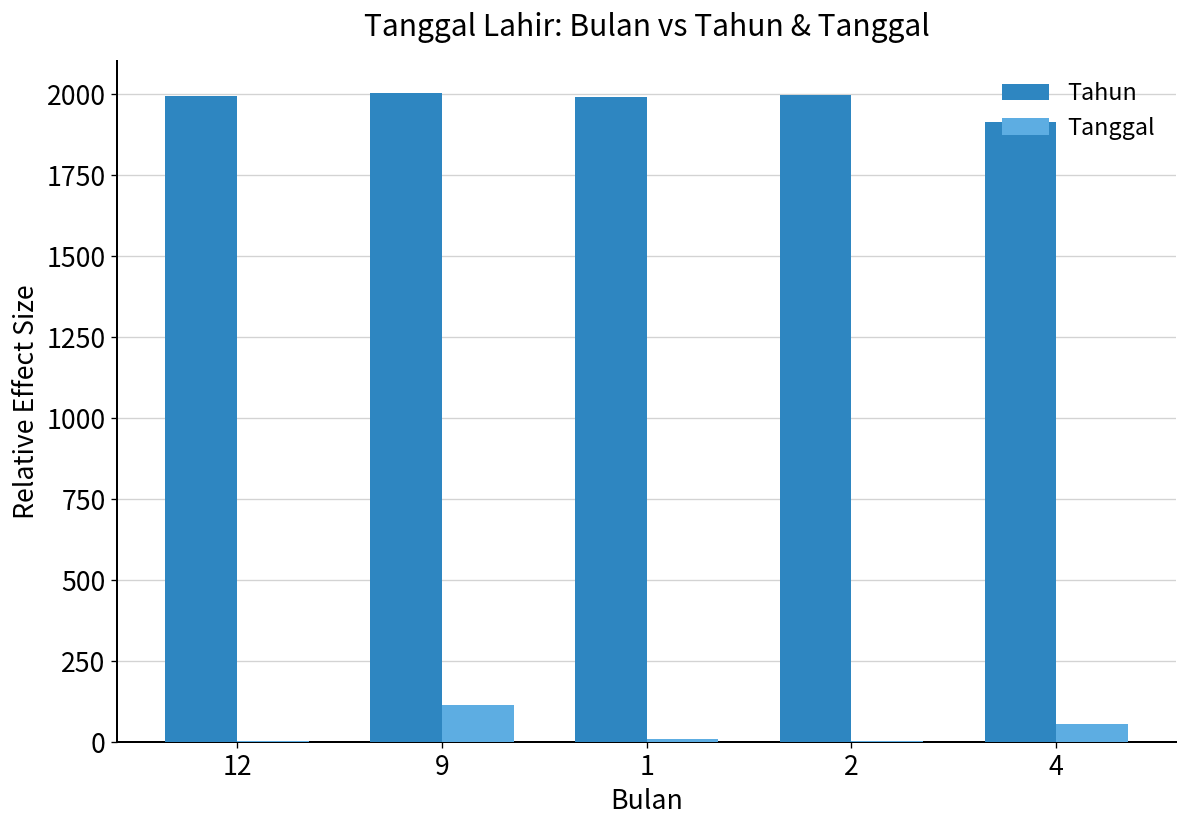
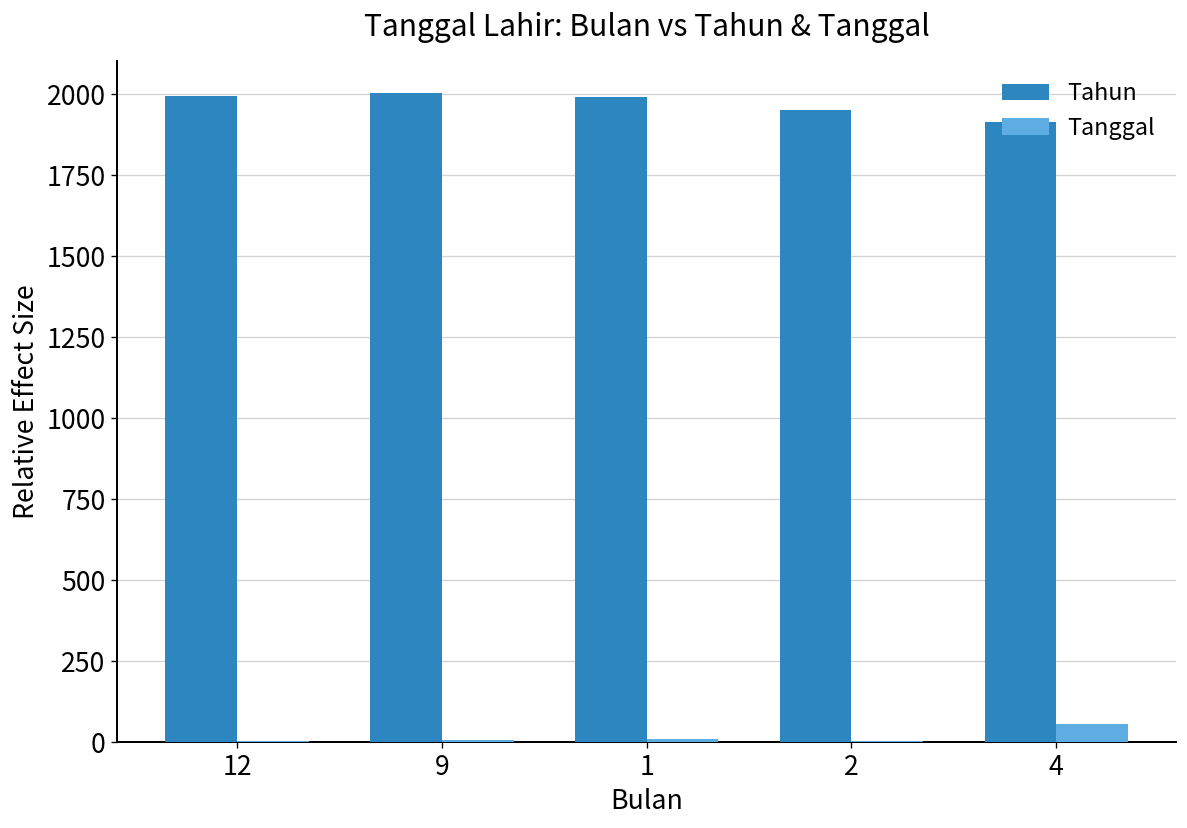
  {
    "Tahun": {
      "12": 2000,
      "9": 2000,
      "1": 1990,
-     "2": 2000,
+     "2": 1950,
      "4": 1920
    },
    "Tanggal": {
-     "9": 120,
+     "9": 10,
      "1": 10,
      "4": 60
    }
  }
